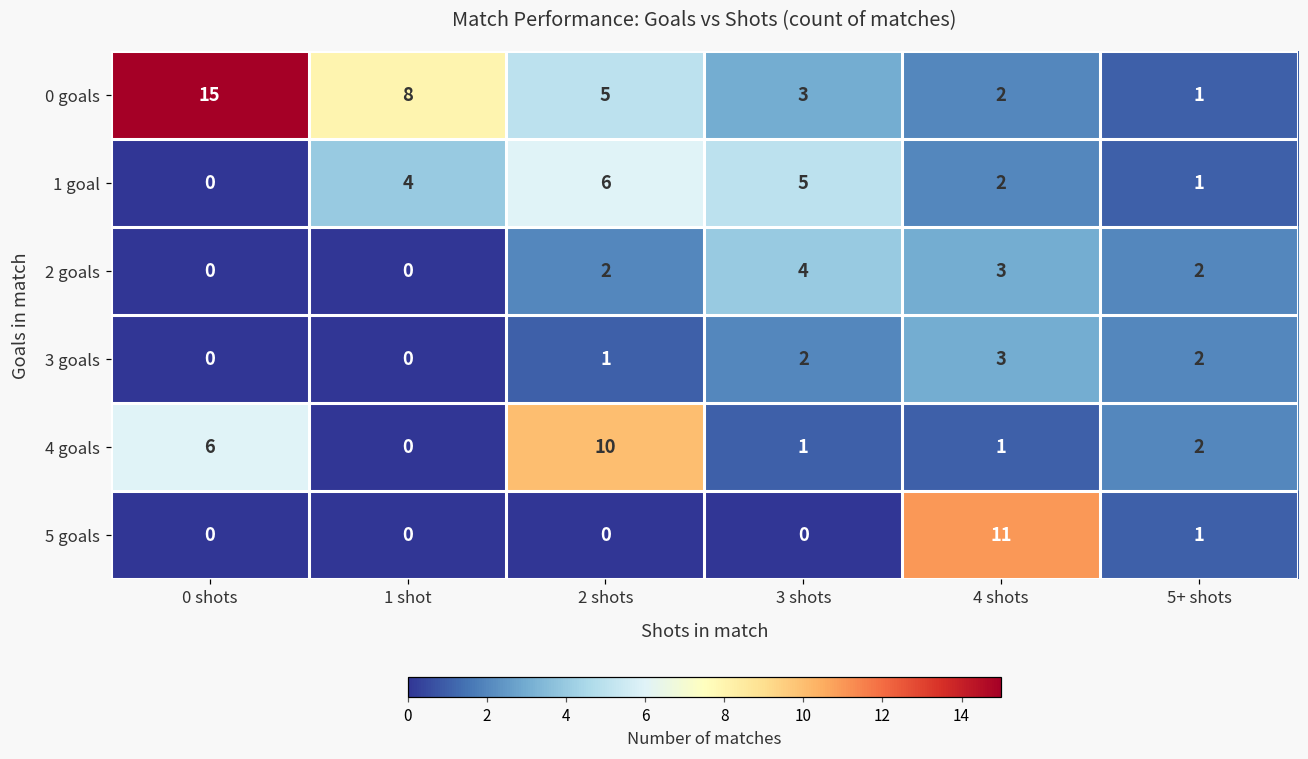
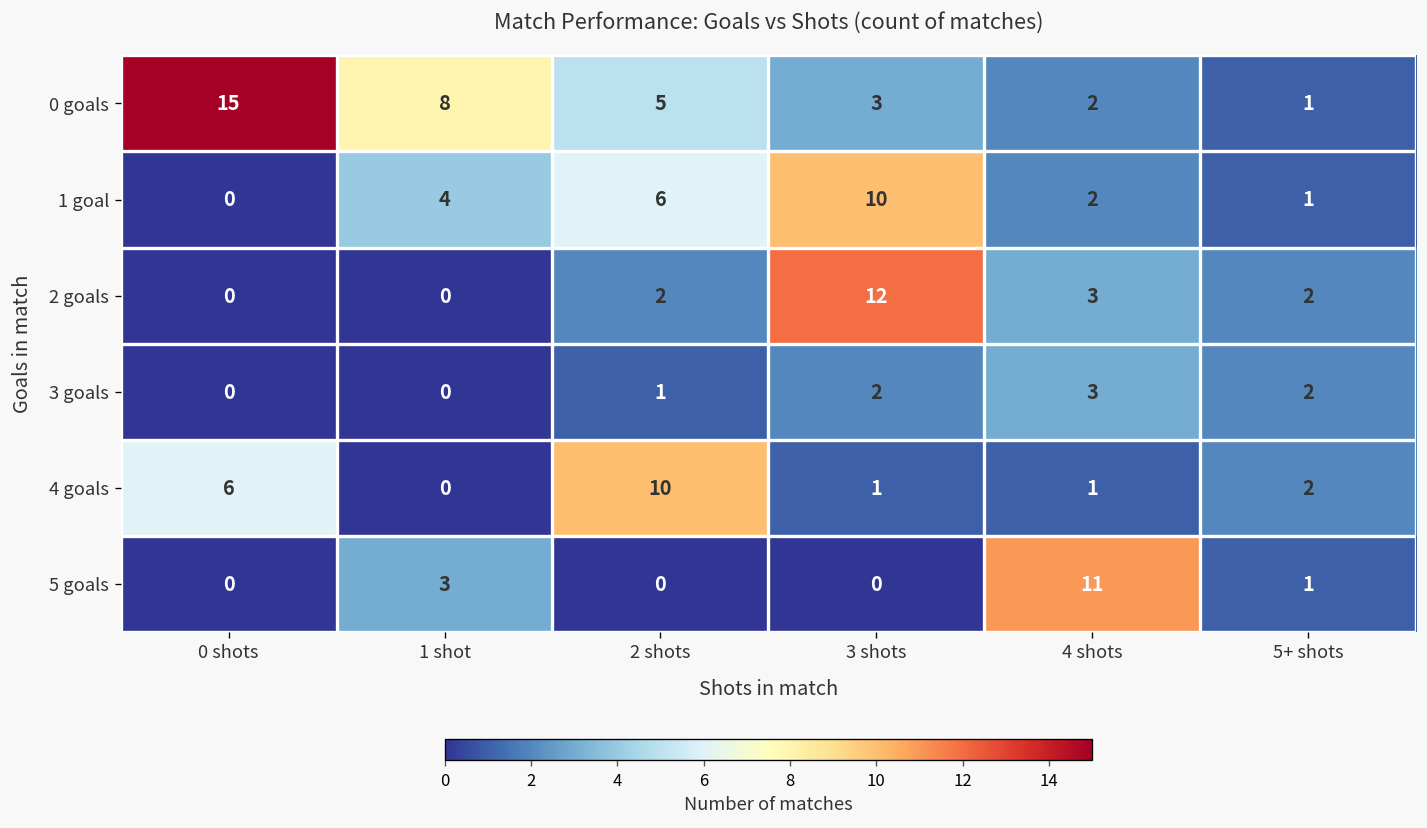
  {
    "0 goals": {
      "0 shots": 15,
      "1 shot": 8,
      "2 shots": 5,
      "3 shots": 3,
      "4 shots": 2,
      "5+ shots": 1
    },
    "1 goal": {
      "0 shots": 0,
      "1 shot": 4,
      "2 shots": 6,
-     "3 shots": 5,
+     "3 shots": 10,
      "4 shots": 2,
      "5+ shots": 1
    },
    "2 goals": {
      "0 shots": 0,
      "1 shot": 0,
      "2 shots": 2,
-     "3 shots": 4,
+     "3 shots": 12,
      "4 shots": 3,
      "5+ shots": 2
    },
    "3 goals": {
      "0 shots": 0,
      "1 shot": 0,
      "2 shots": 1,
      "3 shots": 2,
      "4 shots": 3,
      "5+ shots": 2
    },
    "4 goals": {
      "0 shots": 6,
      "1 shot": 0,
      "2 shots": 10,
      "3 shots": 1,
      "4 shots": 1,
      "5+ shots": 2
    },
    "5 goals": {
      "0 shots": 0,
-     "1 shot": 0,
+     "1 shot": 3,
      "2 shots": 0,
      "3 shots": 0,
      "4 shots": 11,
      "5+ shots": 1
    }
  }
